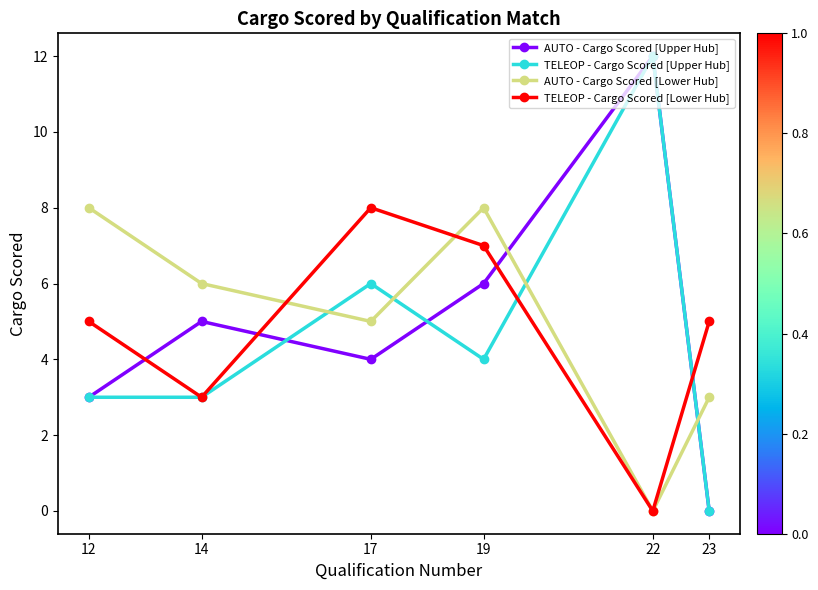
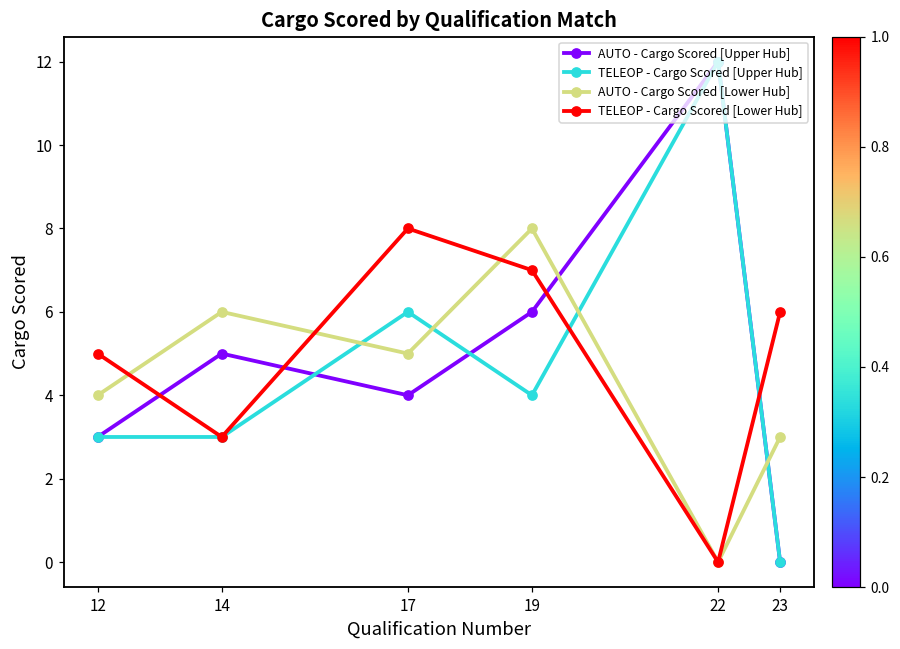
  {
    "AUTO - Cargo Scored [Upper Hub]": {
      "14": 5,
      "17": 4,
      "19": 6
    },
    "TELEOP - Cargo Scored [Upper Hub]": {
      "17": 6,
      "19": 4
    },
    "AUTO - Cargo Scored [Lower Hub]": {
-     "12": 8,
+     "12": 4,
      "14": 6,
      "17": 5,
      "19": 8,
      "23": 3
    },
    "TELEOP - Cargo Scored [Lower Hub]": {
      "12": 5,
      "17": 8,
      "19": 7,
-     "23": 5
+     "23": 6
    }
  }
